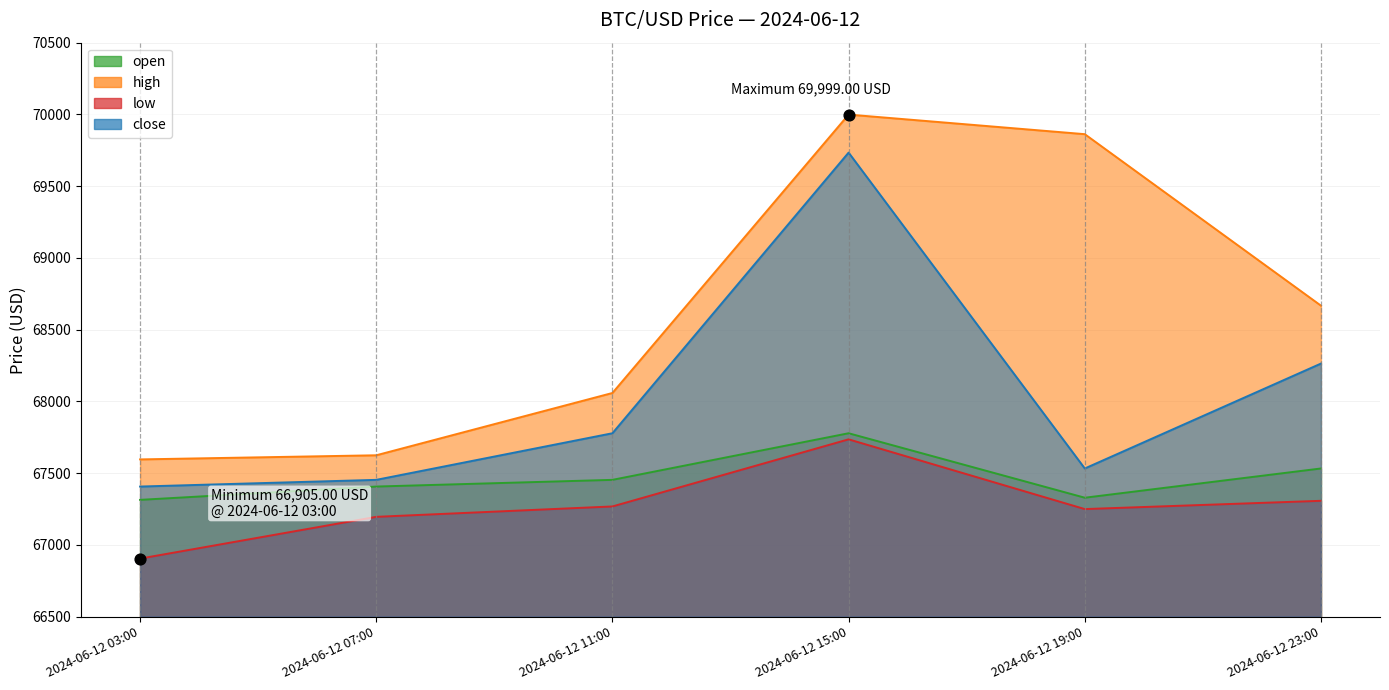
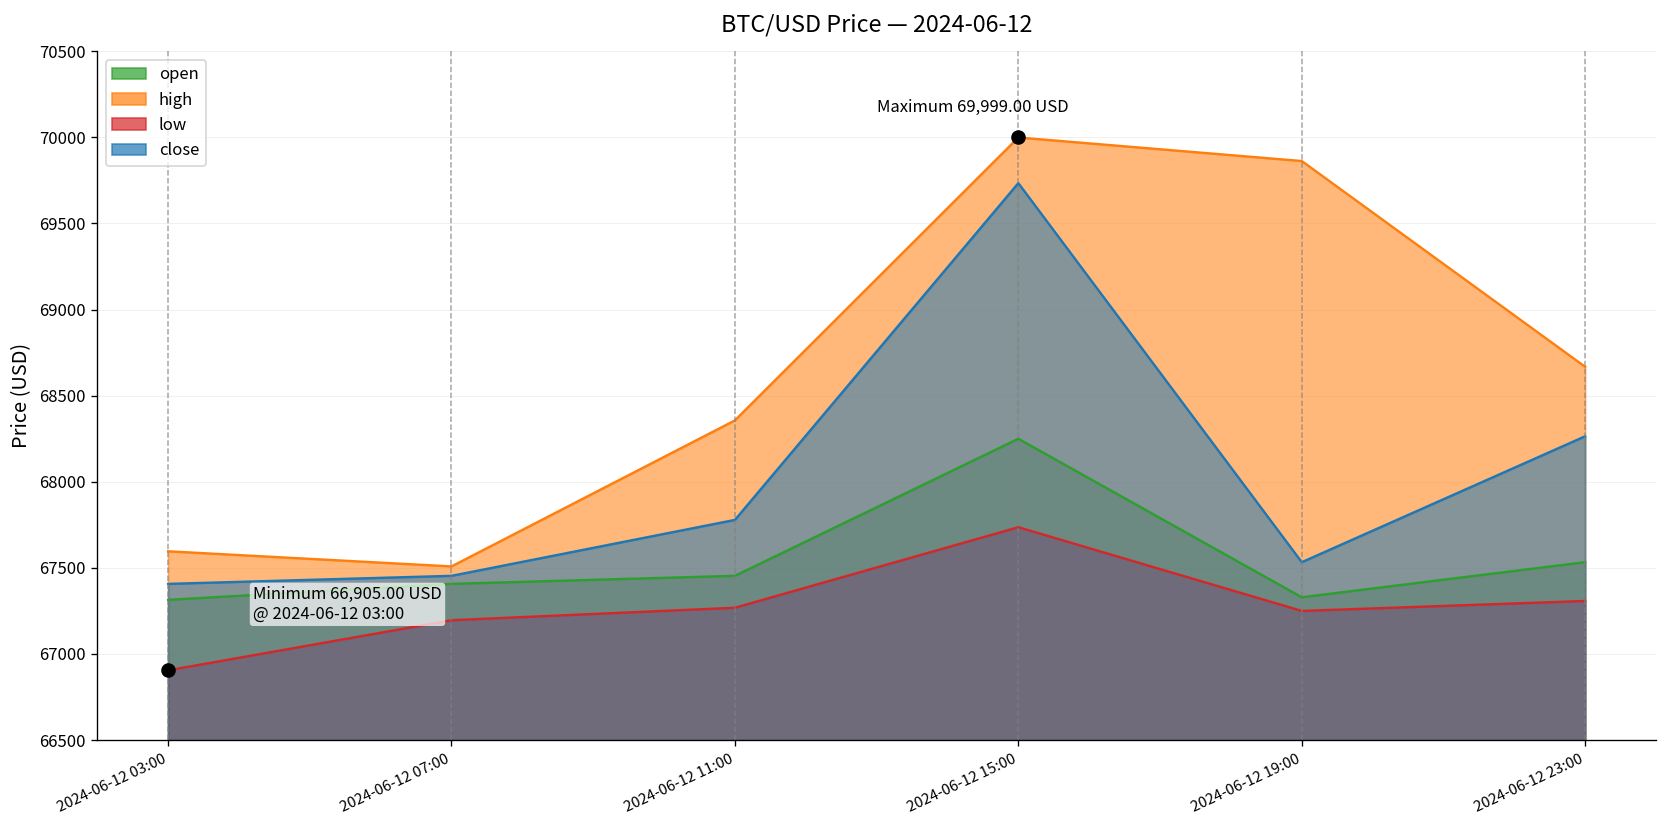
  {
    "open": {
      "2024-06-12 03:00": 67310,
      "2024-06-12 11:00": 67450,
-     "2024-06-12 15:00": 67780,
+     "2024-06-12 15:00": 68250,
      "2024-06-12 19:00": 67330,
      "2024-06-12 23:00": 67530
    },
    "high": {
      "2024-06-12 03:00": 67600,
-     "2024-06-12 07:00": 67620,
-     "2024-06-12 11:00": 68060,
+     "2024-06-12 07:00": 67510,
+     "2024-06-12 11:00": 68360,
      "2024-06-12 19:00": 69860,
      "2024-06-12 23:00": 68670
    },
    "low": {
      "2024-06-12 11:00": 67270,
      "2024-06-12 15:00": 67740,
      "2024-06-12 19:00": 67250,
      "2024-06-12 23:00": 67310
    },
    "close": {
      "2024-06-12 03:00": 67410,
      "2024-06-12 07:00": 67450,
      "2024-06-12 11:00": 67780,
      "2024-06-12 15:00": 69730,
      "2024-06-12 19:00": 67530,
      "2024-06-12 23:00": 68260
    }
  }
